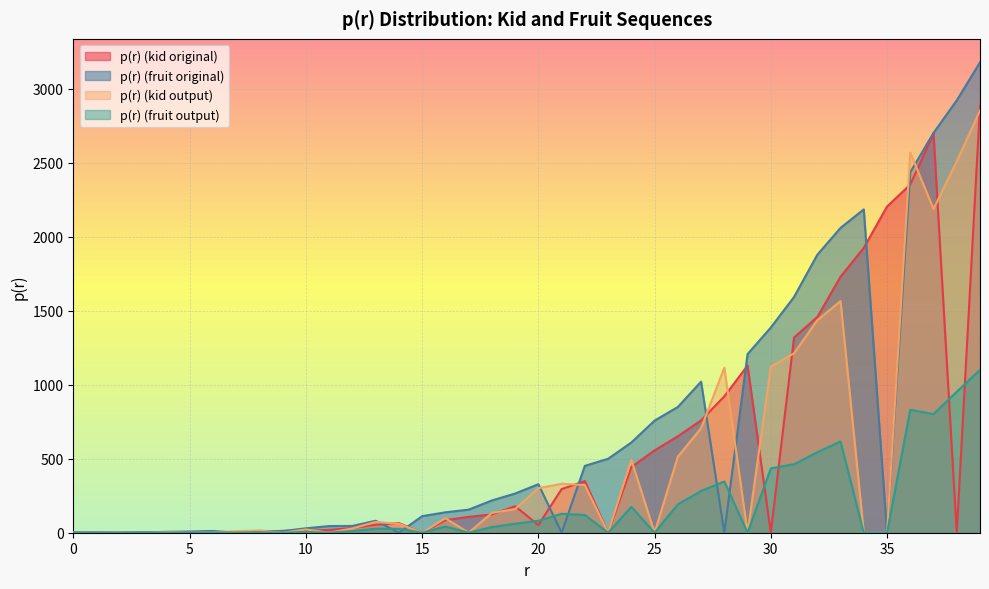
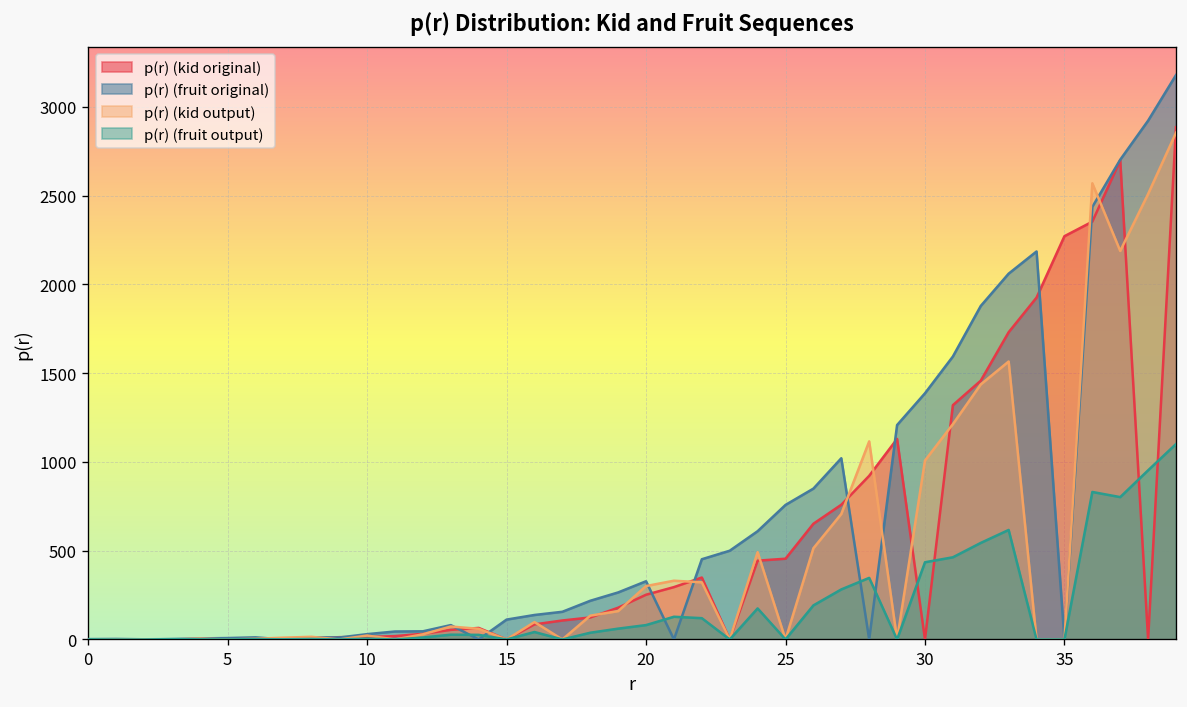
  {
    "p(r) (kid original)": {
-     "20": 50,
-     "25": 560,
+     "20": 250,
+     "25": 460,
      "30": 0,
-     "35": 2210
+     "35": 2270
    },
    "p(r) (kid output)": {
      "20": 300,
-     "30": 1120
+     "30": 1010
    }
  }
